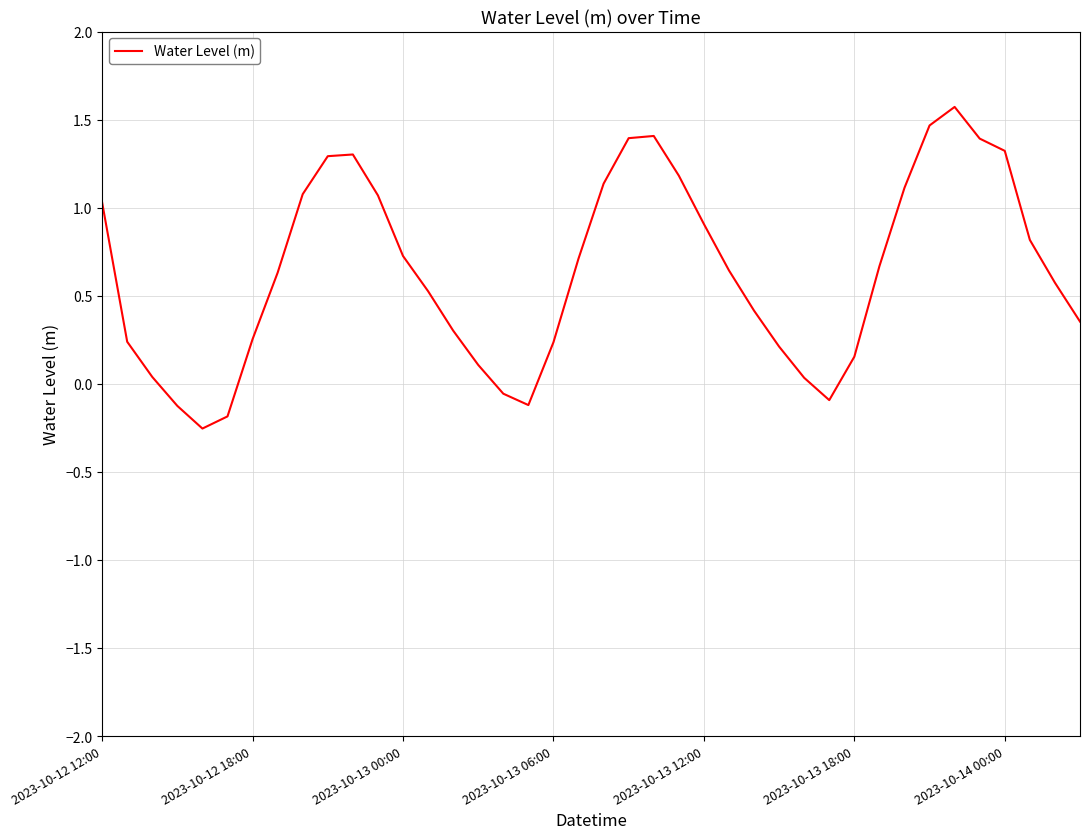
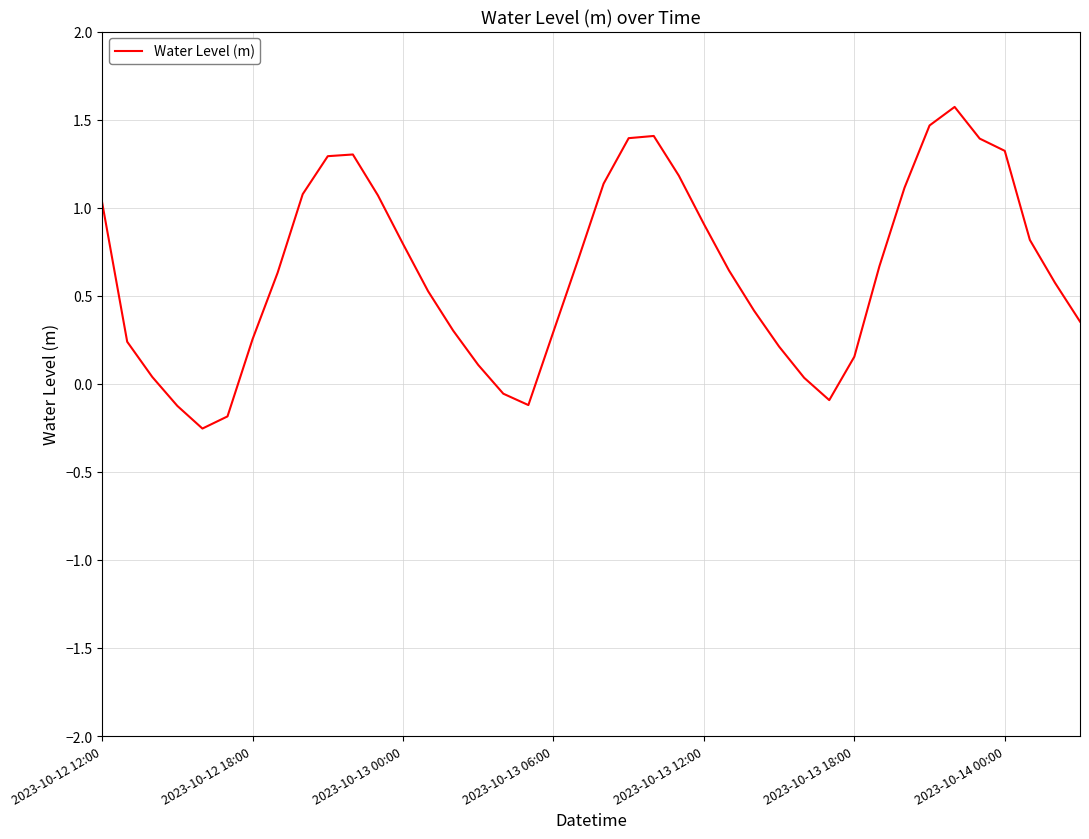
  {
    "2023-10-12 12:00": 1.03,
    "2023-10-12 18:00": 0.25,
-   "2023-10-13 00:00": 0.73,
-   "2023-10-13 06:00": 0.24,
+   "2023-10-13 00:00": 0.79,
+   "2023-10-13 06:00": 0.30,
    "2023-10-13 12:00": 0.91,
    "2023-10-13 18:00": 0.15,
    "2023-10-14 00:00": 1.32
  }
